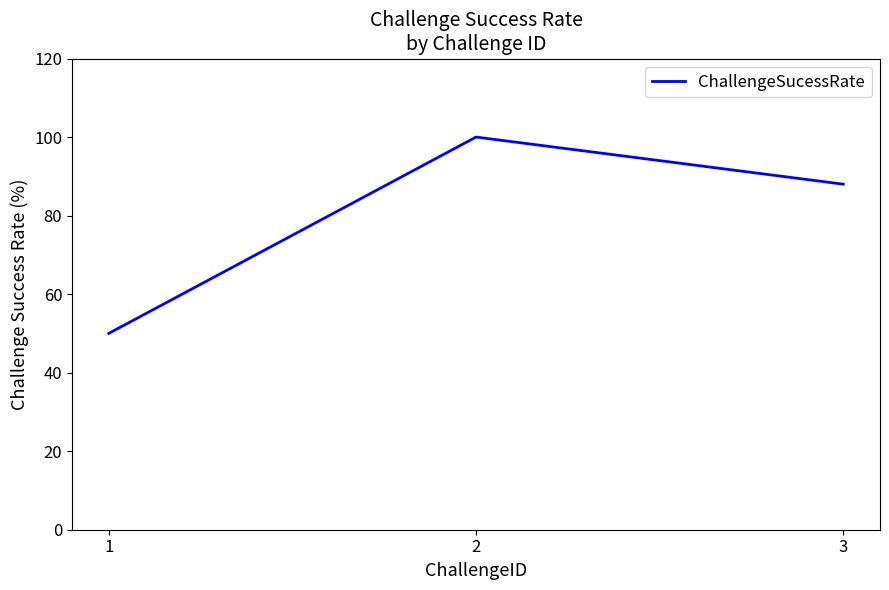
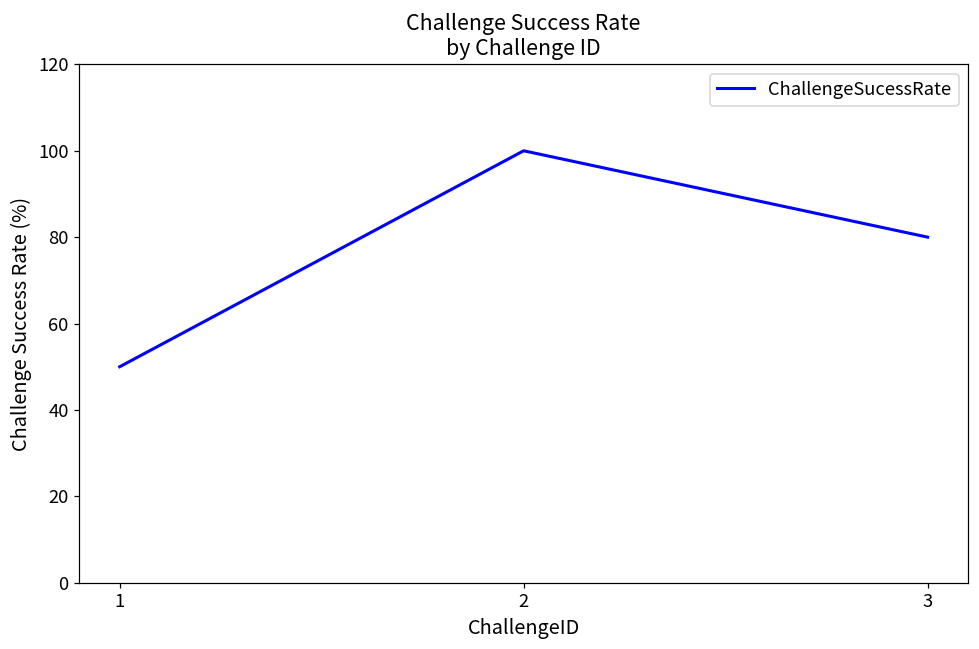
  {
    "1": 50,
    "2": 100,
-   "3": 88
+   "3": 80
  }
